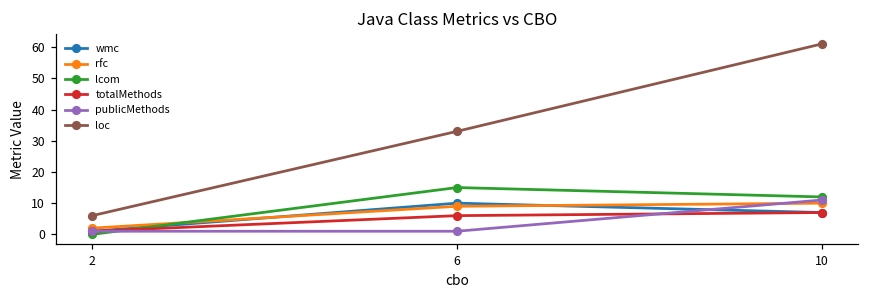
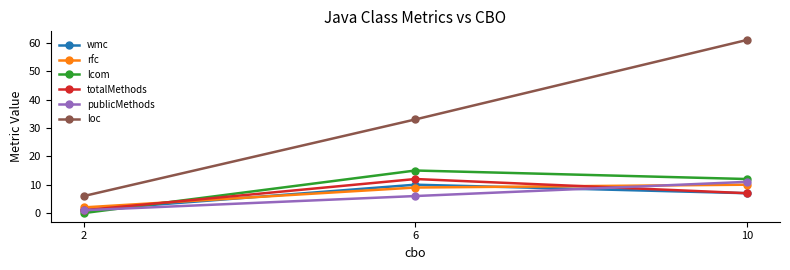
  {
    "wmc": {
      "6": 10
    },
    "rfc": {
      "2": 2,
      "6": 9,
      "10": 10
    },
    "lcom": {
      "2": 0,
      "6": 15,
      "10": 12
    },
    "totalMethods": {
-     "6": 6
+     "6": 12
    },
    "publicMethods": {
-     "6": 1,
+     "6": 6,
      "10": 11
    },
    "loc": {
      "2": 6,
      "6": 33,
      "10": 61
    }
  }
